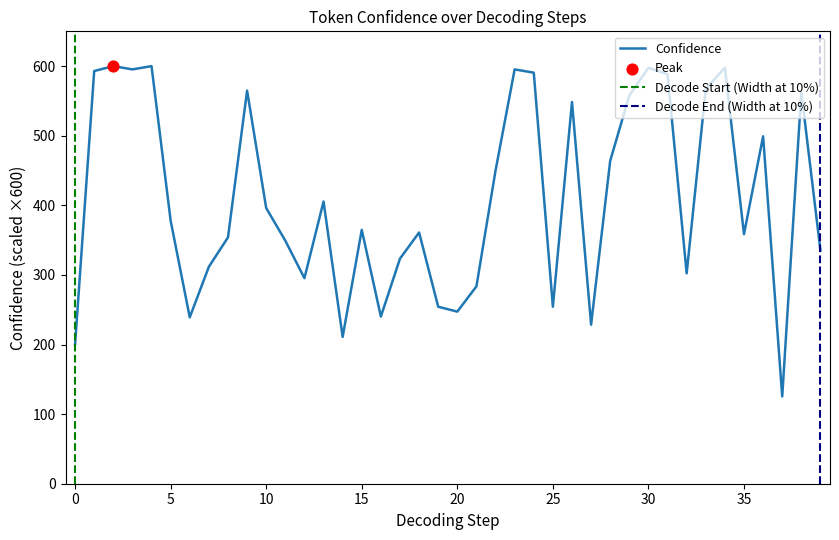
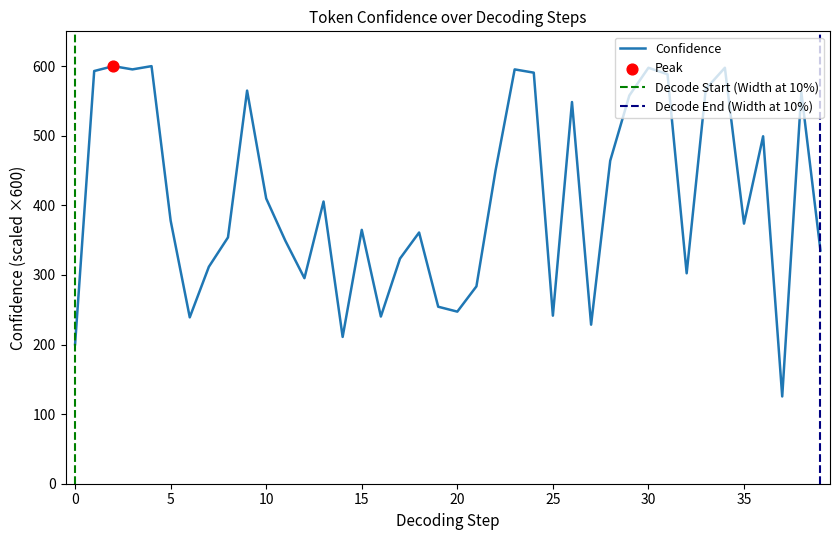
  {
    "Confidence": {
      "0": 200,
      "5": 380,
-     "10": 400,
+     "10": 410,
      "15": 360,
      "20": 250,
-     "25": 250,
-     "35": 360
+     "25": 240,
+     "35": 370
    }
  }
